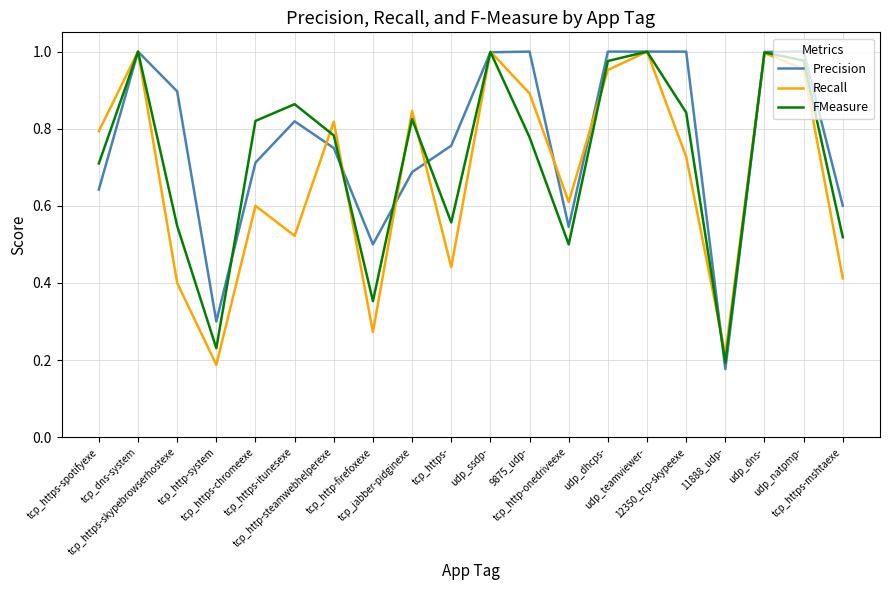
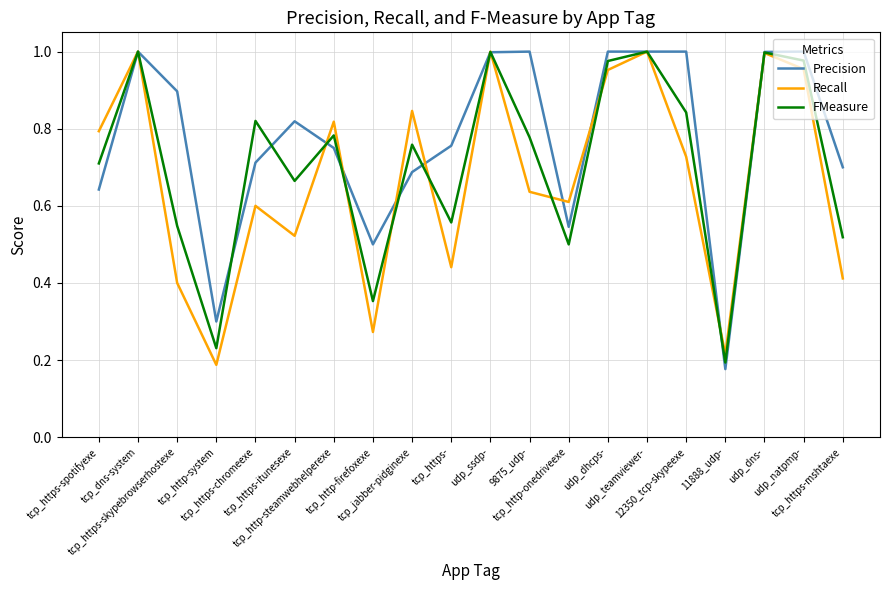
  {
    "Precision": {
      "tcp_https-spotifyexe": 0.64,
      "tcp_https-skypebrowserhostexe": 0.9,
      "tcp_http-system": 0.3,
      "tcp_https-chromeexe": 0.71,
      "tcp_https-itunesexe": 0.82,
      "tcp_http-steamwebhelperexe": 0.75,
      "tcp_http-firefoxexe": 0.5,
      "tcp_jabber-pidginexe": 0.69,
      "tcp_https-": 0.76,
      "9875_udp-": 1.0,
      "tcp_http-onedriveexe": 0.55,
      "udp_dhcps-": 1.0,
      "12350_tcp-skypeexe": 1.0,
      "11888_udp-": 0.18,
-     "tcp_https-mshtaexe": 0.6
+     "tcp_https-mshtaexe": 0.7
    },
    "Recall": {
      "tcp_https-spotifyexe": 0.79,
      "tcp_https-skypebrowserhostexe": 0.40,
      "tcp_http-system": 0.19,
      "tcp_https-chromeexe": 0.60,
      "tcp_https-itunesexe": 0.52,
      "tcp_http-steamwebhelperexe": 0.82,
      "tcp_http-firefoxexe": 0.27,
      "tcp_jabber-pidginexe": 0.85,
      "tcp_https-": 0.44,
-     "9875_udp-": 0.89,
+     "9875_udp-": 0.64,
      "tcp_http-onedriveexe": 0.61,
      "udp_dhcps-": 0.95,
      "12350_tcp-skypeexe": 0.73,
      "11888_udp-": 0.21,
      "tcp_https-mshtaexe": 0.41
    },
    "FMeasure": {
      "tcp_https-spotifyexe": 0.71,
      "tcp_https-skypebrowserhostexe": 0.55,
      "tcp_http-system": 0.23,
      "tcp_https-chromeexe": 0.82,
-     "tcp_https-itunesexe": 0.86,
+     "tcp_https-itunesexe": 0.66,
      "tcp_http-steamwebhelperexe": 0.78,
      "tcp_http-firefoxexe": 0.35,
-     "tcp_jabber-pidginexe": 0.83,
+     "tcp_jabber-pidginexe": 0.76,
      "tcp_https-": 0.56,
      "9875_udp-": 0.78,
      "tcp_http-onedriveexe": 0.50,
      "udp_dhcps-": 0.98,
      "12350_tcp-skypeexe": 0.84,
      "11888_udp-": 0.19,
      "tcp_https-mshtaexe": 0.52
    }
  }
